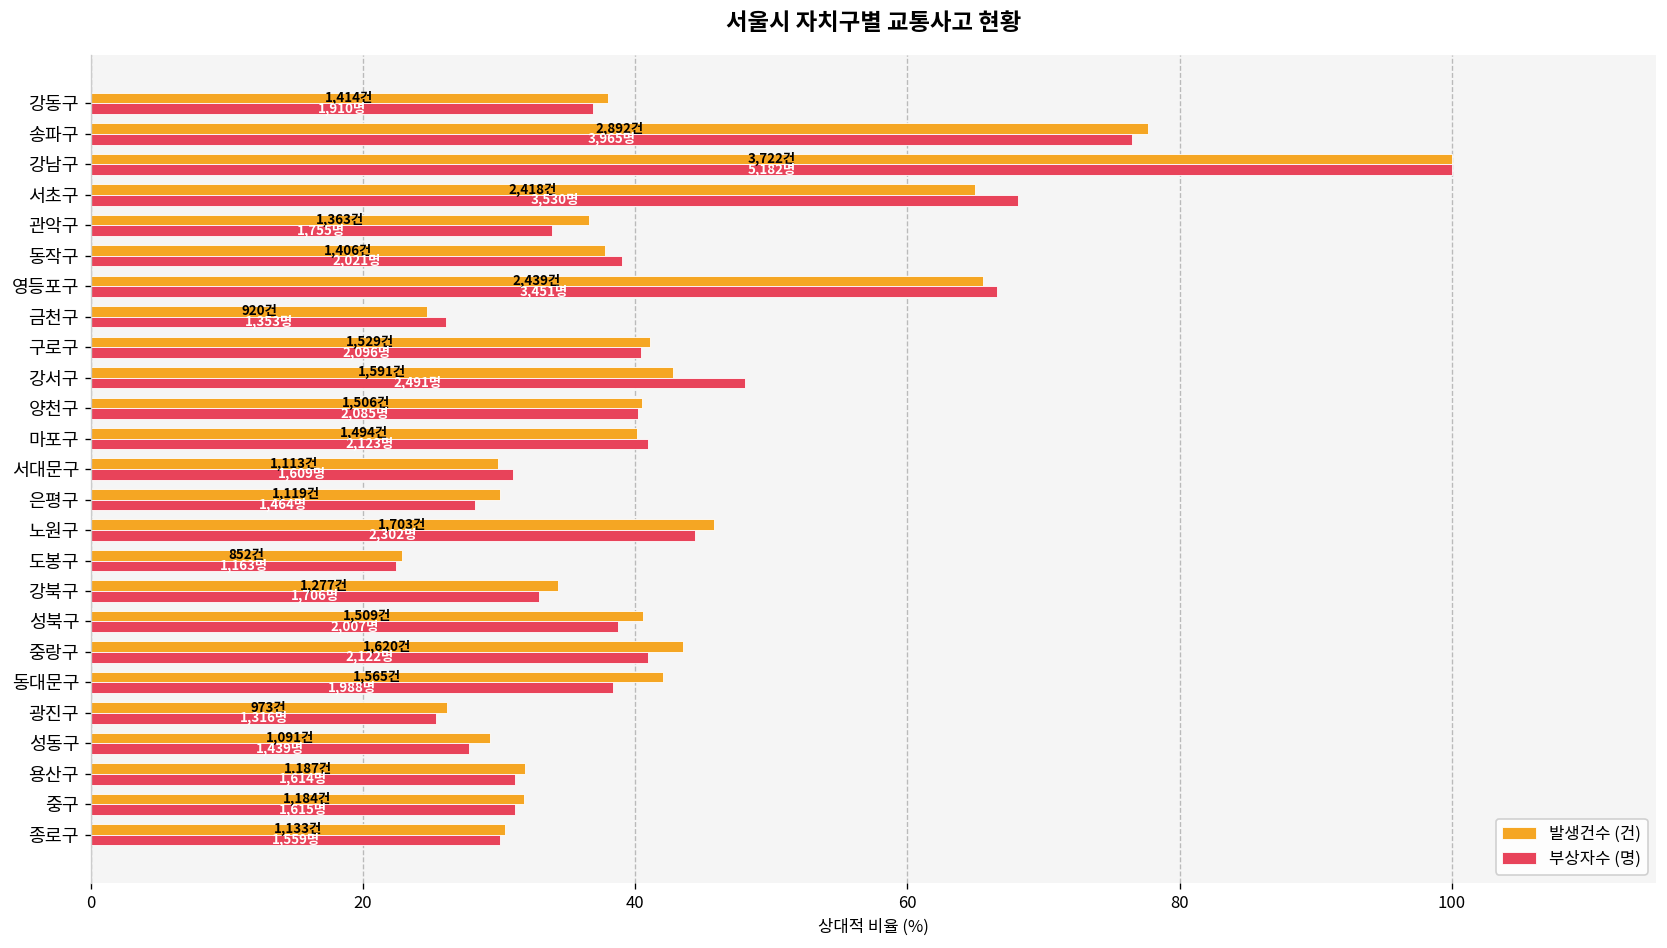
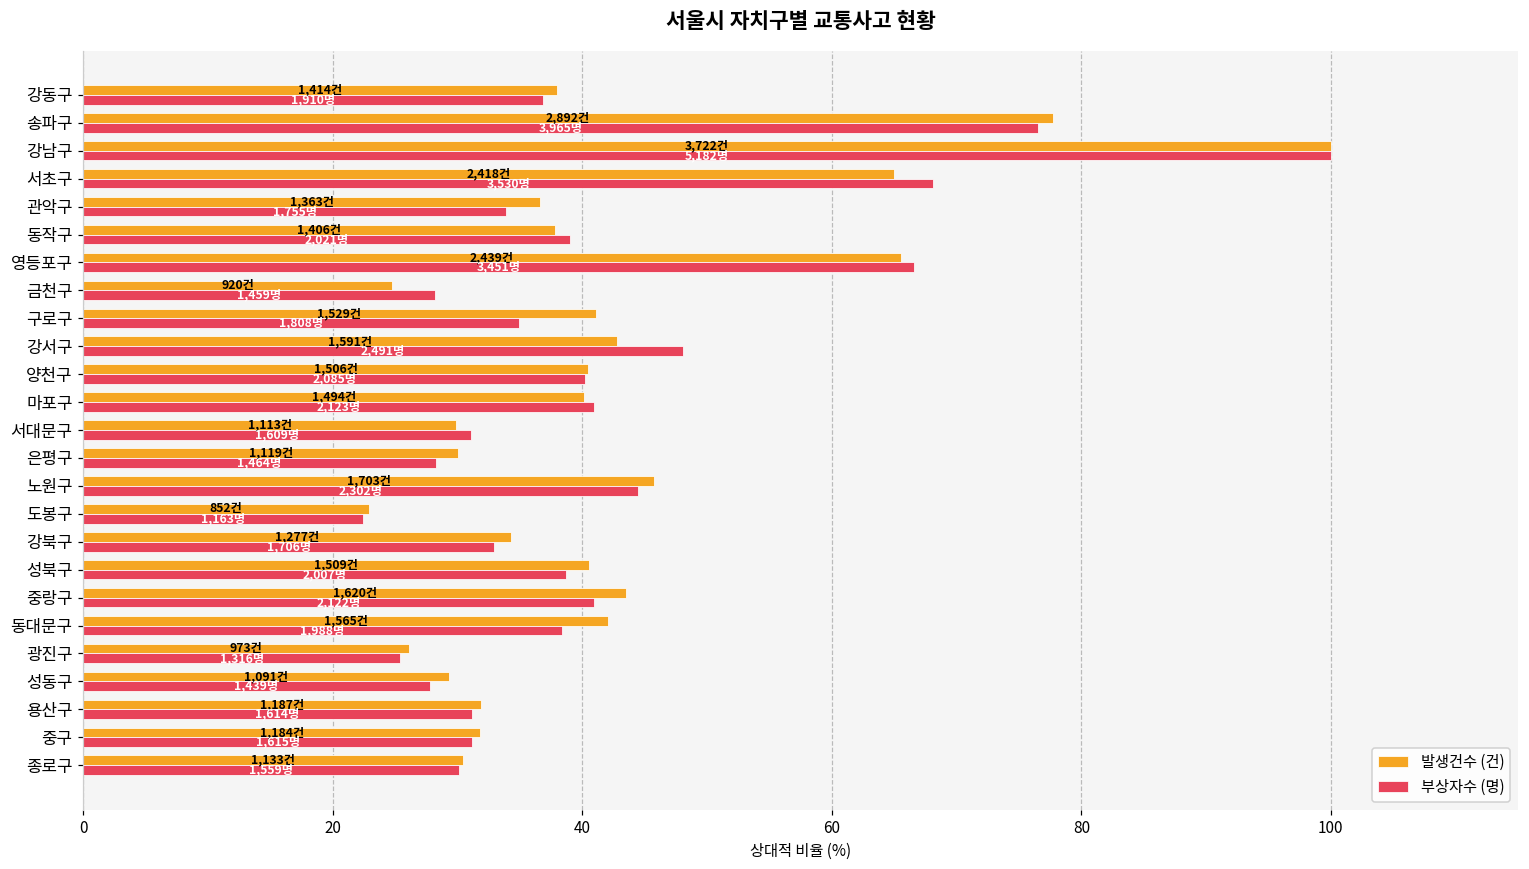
  {
    "부상자수 (명)": {
-     "금천구": "1,353명",
-     "구로구": "2,096명"
+     "금천구": "1,459명",
+     "구로구": "1,808명"
    }
  }
